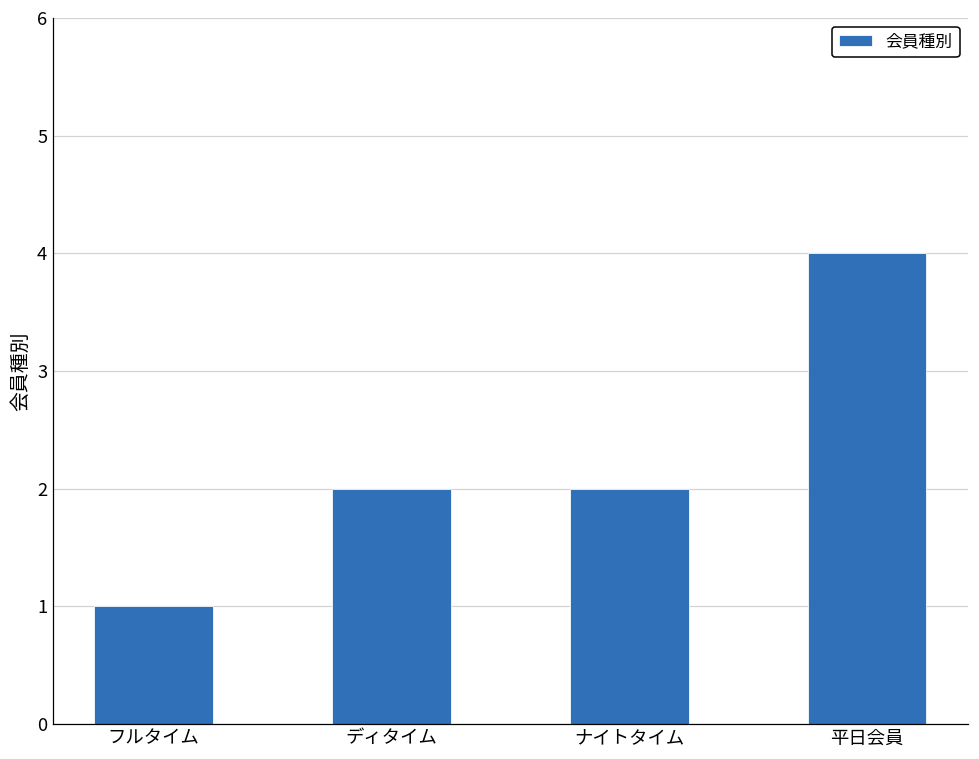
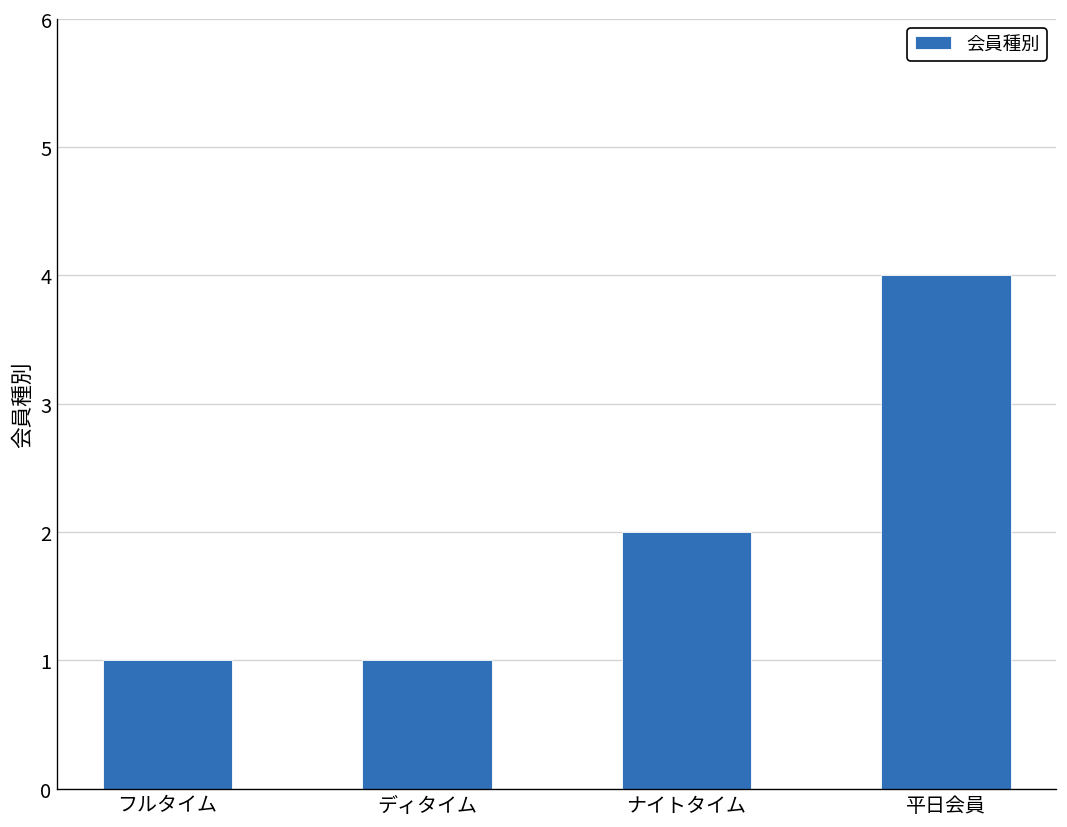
  {
    "フルタイム": 1,
-   "ディタイム": 2,
+   "ディタイム": 1,
    "ナイトタイム": 2,
    "平日会員": 4
  }
